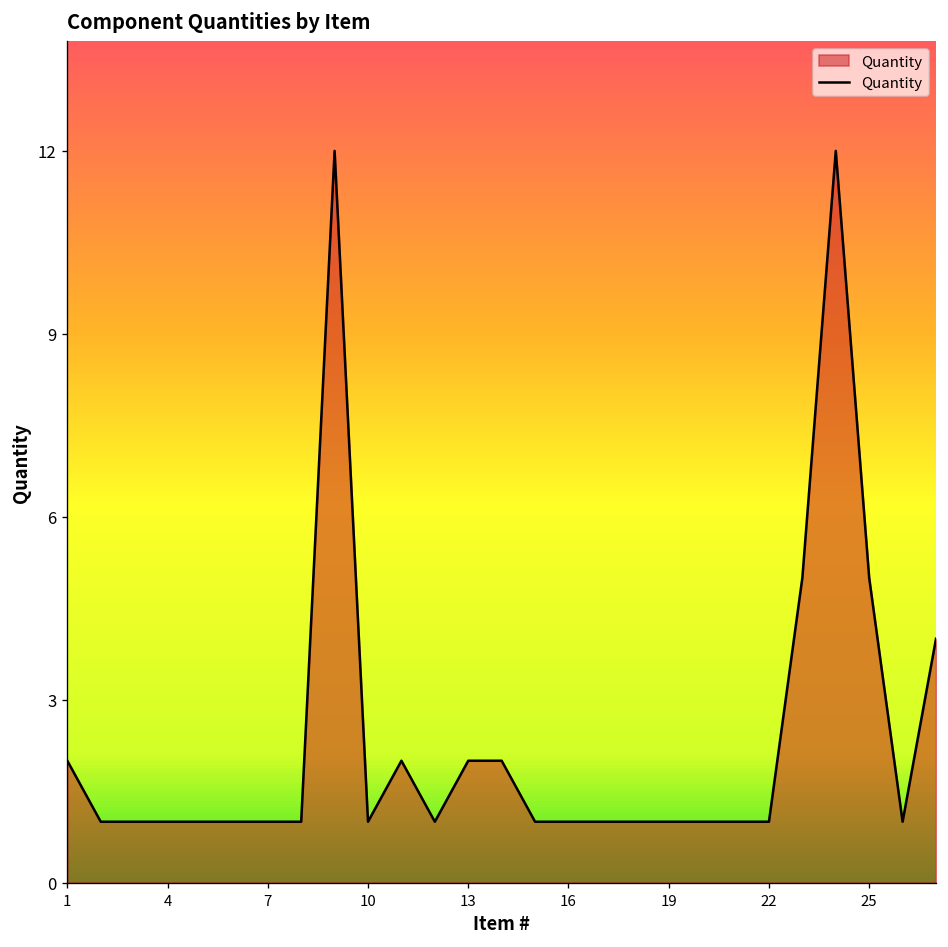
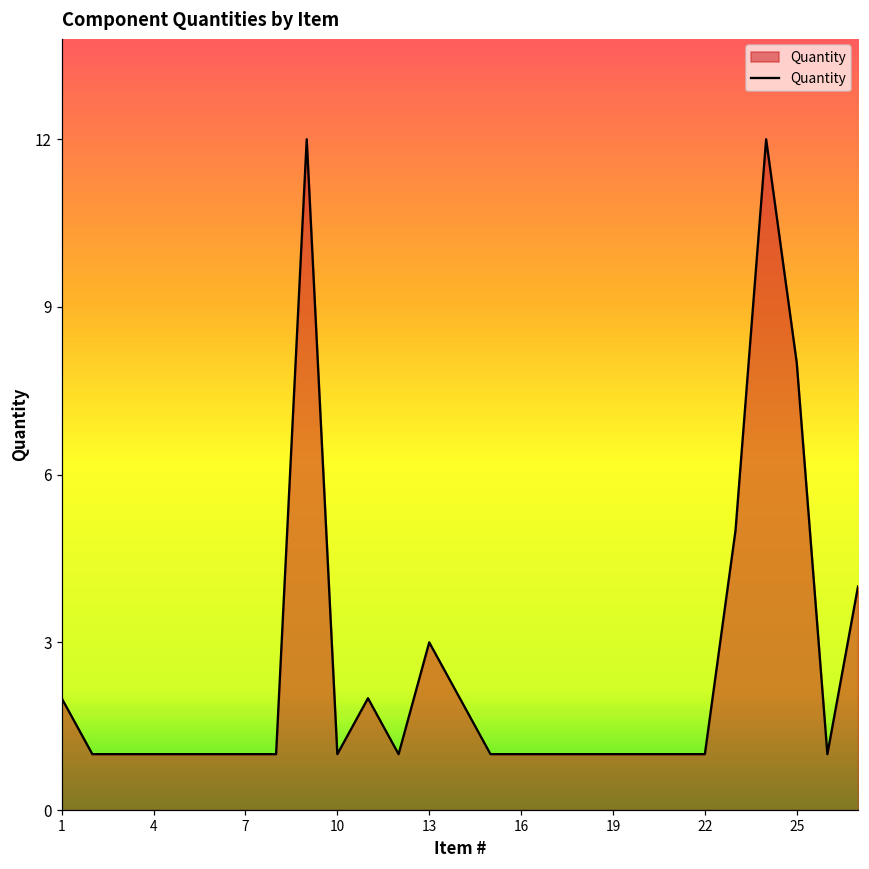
  {
    "1": 2,
    "4": 1,
    "7": 1,
    "10": 1,
-   "13": 2,
+   "13": 3,
    "16": 1,
    "19": 1,
    "22": 1,
-   "25": 5
+   "25": 8
  }
